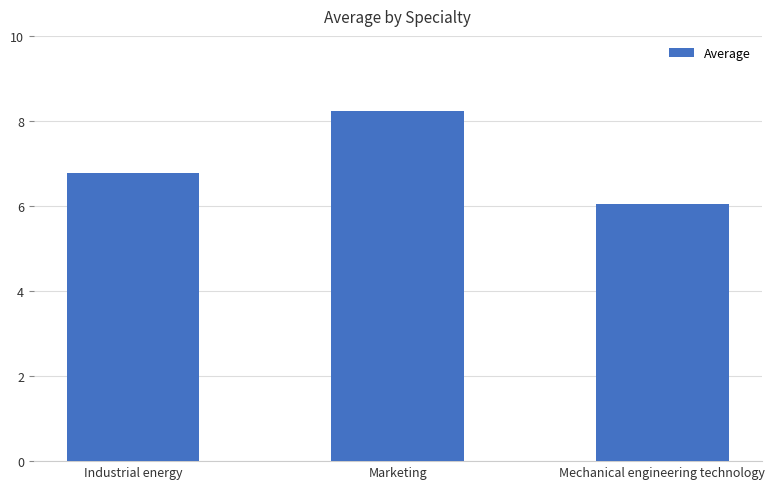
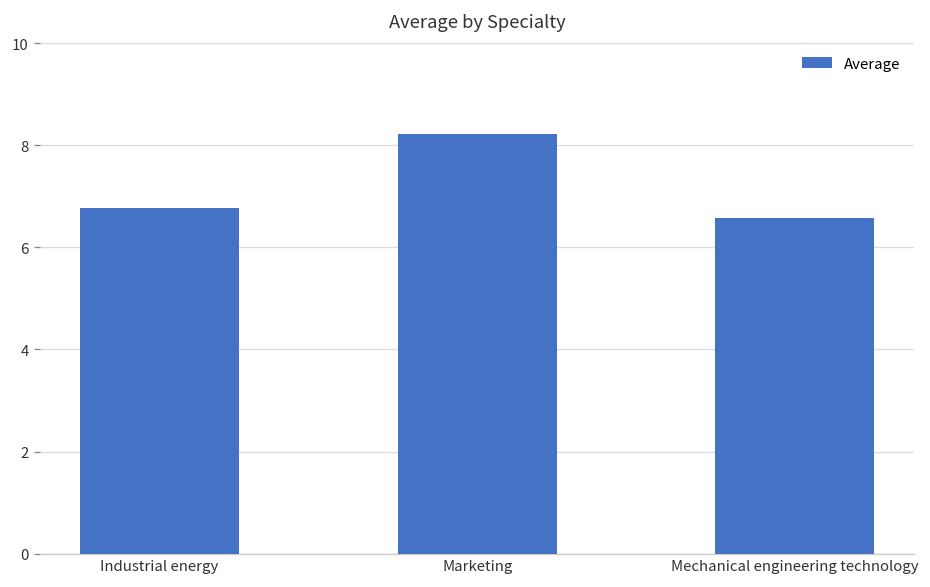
  {
    "Industrial energy": 6.8,
    "Marketing": 8.2,
-   "Mechanical engineering technology": 6.1
+   "Mechanical engineering technology": 6.6
  }
